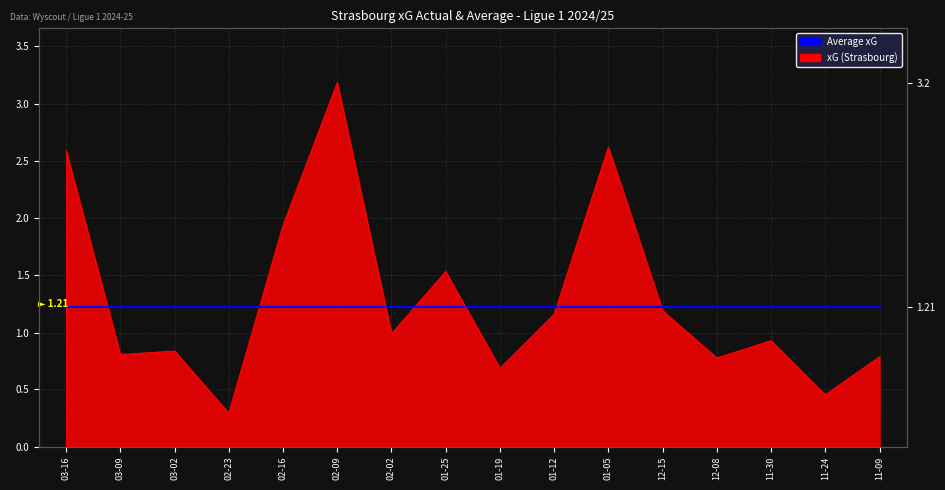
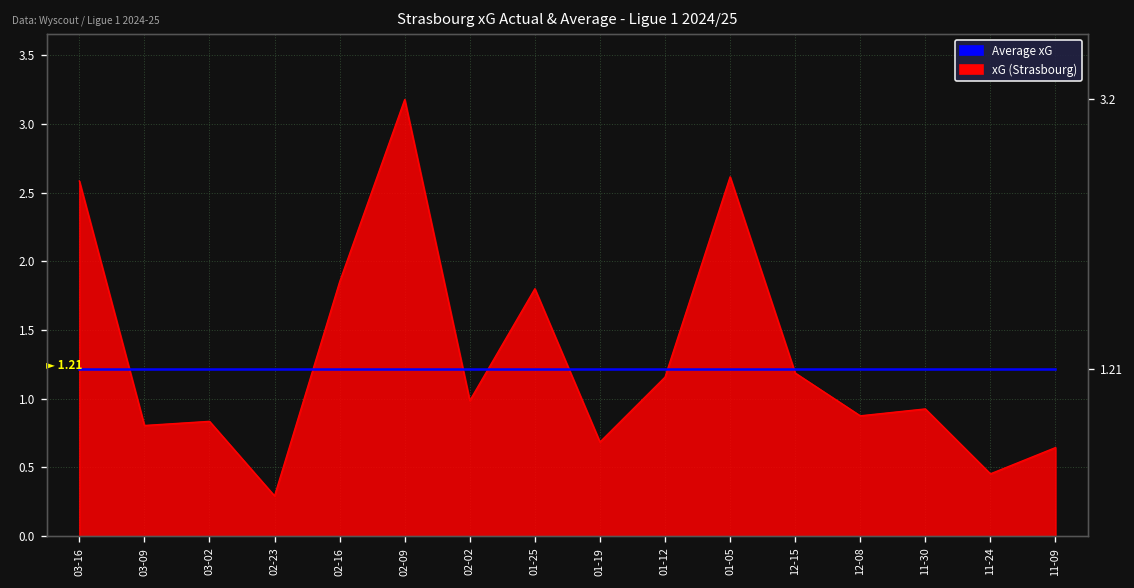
  {
    "xG (Strasbourg)": {
      "03-16": 2.57,
      "03-09": 0.80,
      "03-02": 0.83,
      "02-23": 0.29,
-     "02-16": 1.92,
+     "02-16": 1.84,
      "02-09": 3.16,
      "02-02": 0.98,
-     "01-25": 1.52,
+     "01-25": 1.79,
      "01-19": 0.68,
      "01-12": 1.15,
      "01-05": 2.60,
      "12-15": 1.18,
-     "12-08": 0.77,
+     "12-08": 0.87,
      "11-30": 0.92,
      "11-24": 0.45,
-     "11-09": 0.78
+     "11-09": 0.64
    },
    "Average xG": {
      "03-16": 1.21
    }
  }
